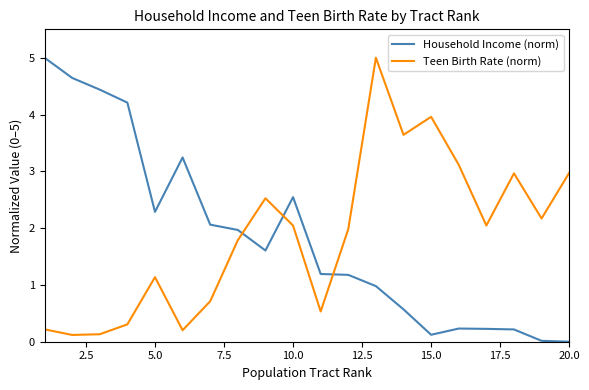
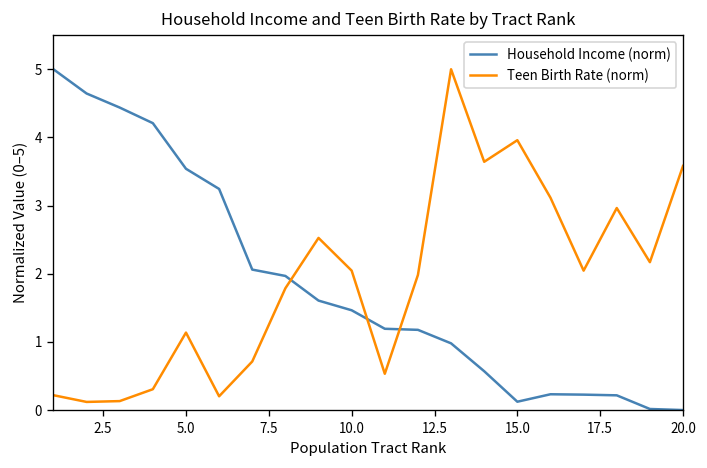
  {
    "Household Income (norm)": {
-     "5.0": 2.3,
-     "10.0": 2.5,
+     "5.0": 3.5,
+     "10.0": 1.5,
      "15.0": 0.1,
      "20.0": 0.0
    },
    "Teen Birth Rate (norm)": {
      "5.0": 1.1,
      "10.0": 2.0,
      "15.0": 4.0,
-     "20.0": 3.0
+     "20.0": 3.6
    }
  }
